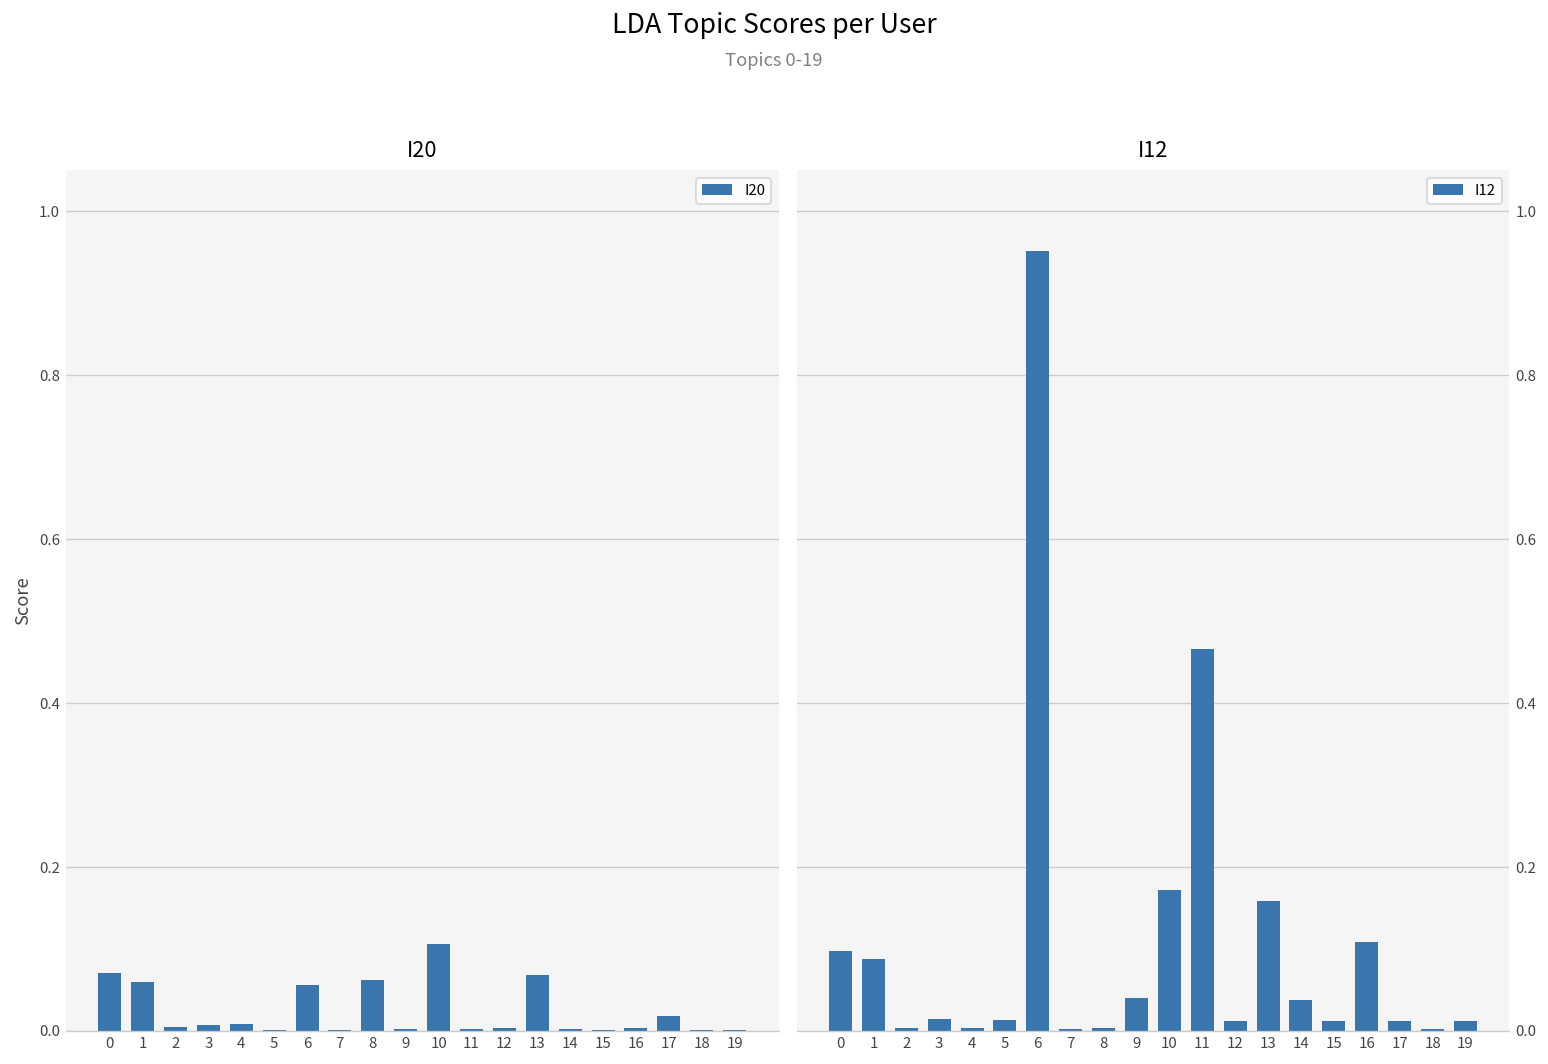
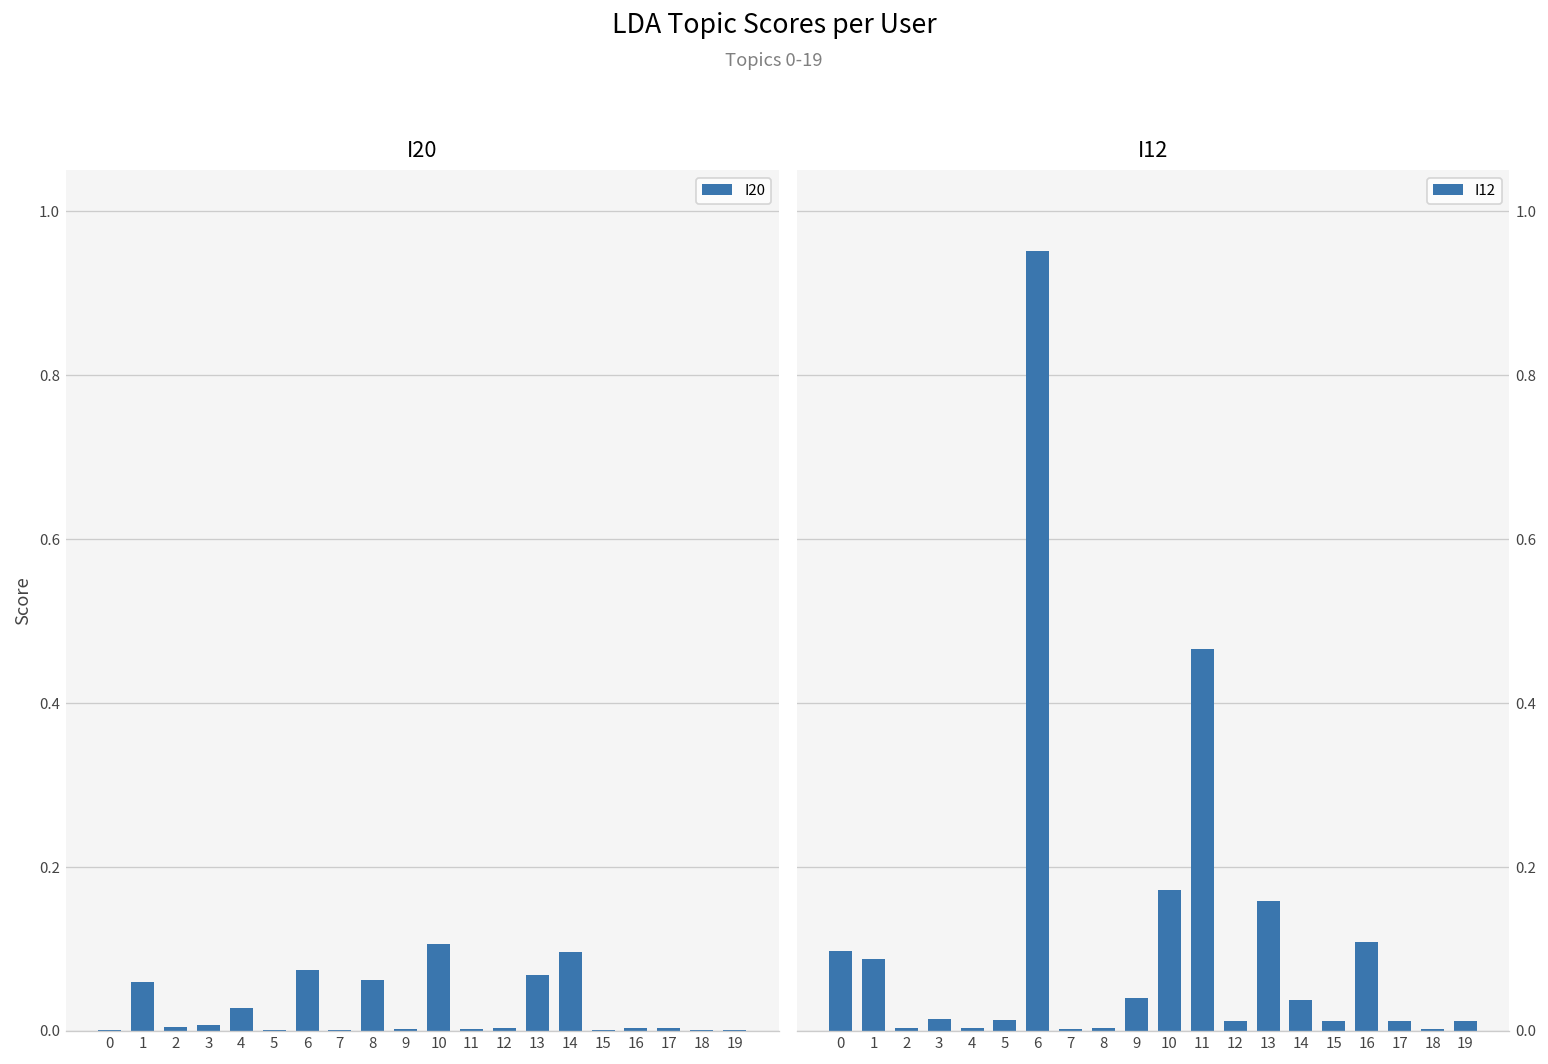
  {
    "I20": {
-     "0": 0.07,
+     "0": 0.00,
      "1": 0.06,
      "2": 0.00,
      "3": 0.01,
-     "4": 0.01,
-     "6": 0.06,
+     "4": 0.03,
+     "6": 0.07,
      "8": 0.06,
      "10": 0.11,
      "13": 0.07,
-     "14": 0.00,
-     "17": 0.02
+     "14": 0.10,
+     "17": 0.00
    },
    "I12": {
      "0": 0.10,
      "1": 0.09,
      "2": 0.00,
      "3": 0.01,
      "5": 0.01,
      "6": 0.95,
      "9": 0.04,
      "10": 0.17,
      "11": 0.47,
      "12": 0.01,
      "13": 0.16,
      "14": 0.04,
      "15": 0.01,
      "16": 0.11,
      "17": 0.01,
      "19": 0.01
    }
  }
